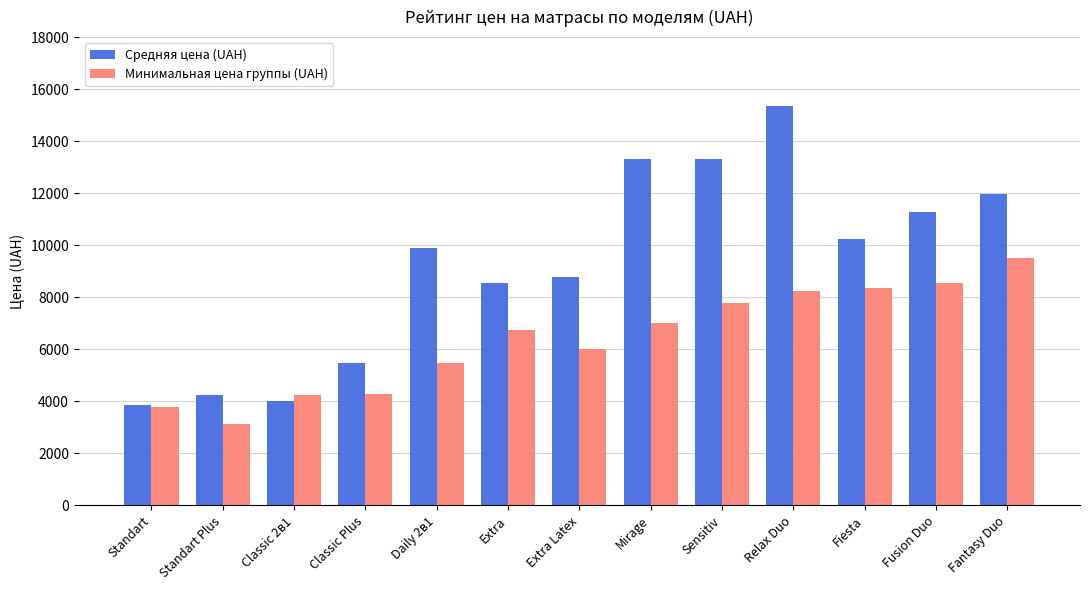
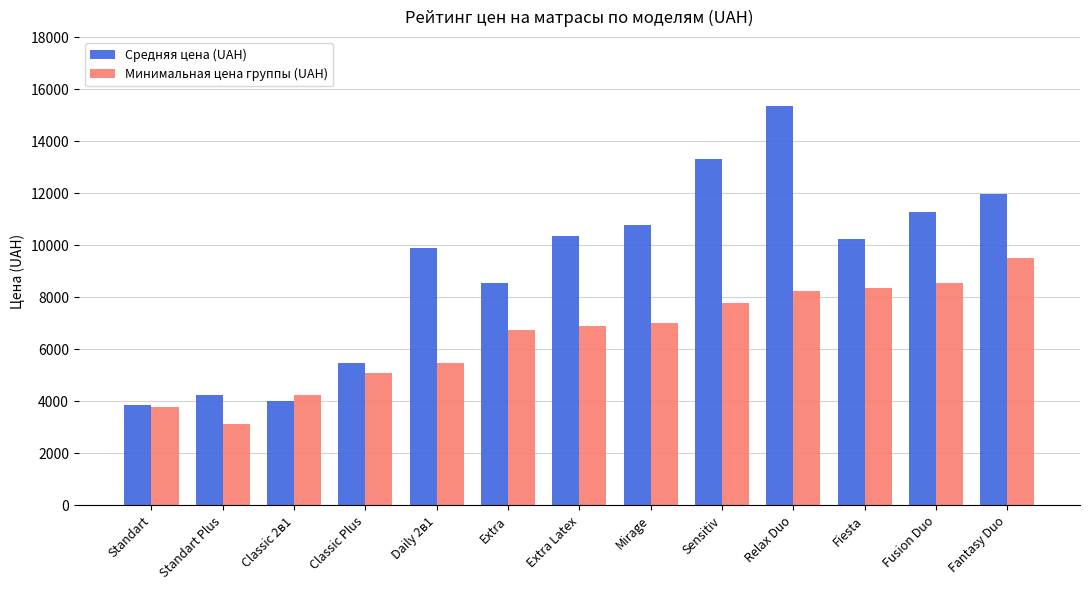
  {
    "Средняя цена (UAH)": {
      "Standart": 3900,
      "Standart Plus": 4300,
      "Classic 2в1": 4000,
      "Classic Plus": 5500,
      "Daily 2в1": 9900,
      "Extra": 8600,
-     "Extra Latex": 8800,
-     "Mirage": 13300,
+     "Extra Latex": 10400,
+     "Mirage": 10800,
      "Sensitiv": 13300,
      "Relax Duo": 15400,
      "Fiesta": 10200,
      "Fusion Duo": 11300,
      "Fantasy Duo": 12000
    },
    "Минимальная цена группы (UAH)": {
      "Standart": 3800,
      "Standart Plus": 3100,
      "Classic 2в1": 4300,
-     "Classic Plus": 4300,
+     "Classic Plus": 5100,
      "Daily 2в1": 5500,
      "Extra": 6700,
-     "Extra Latex": 6000,
+     "Extra Latex": 6900,
      "Mirage": 7000,
      "Sensitiv": 7800,
      "Relax Duo": 8300,
      "Fiesta": 8300,
      "Fusion Duo": 8600,
      "Fantasy Duo": 9500
    }
  }
